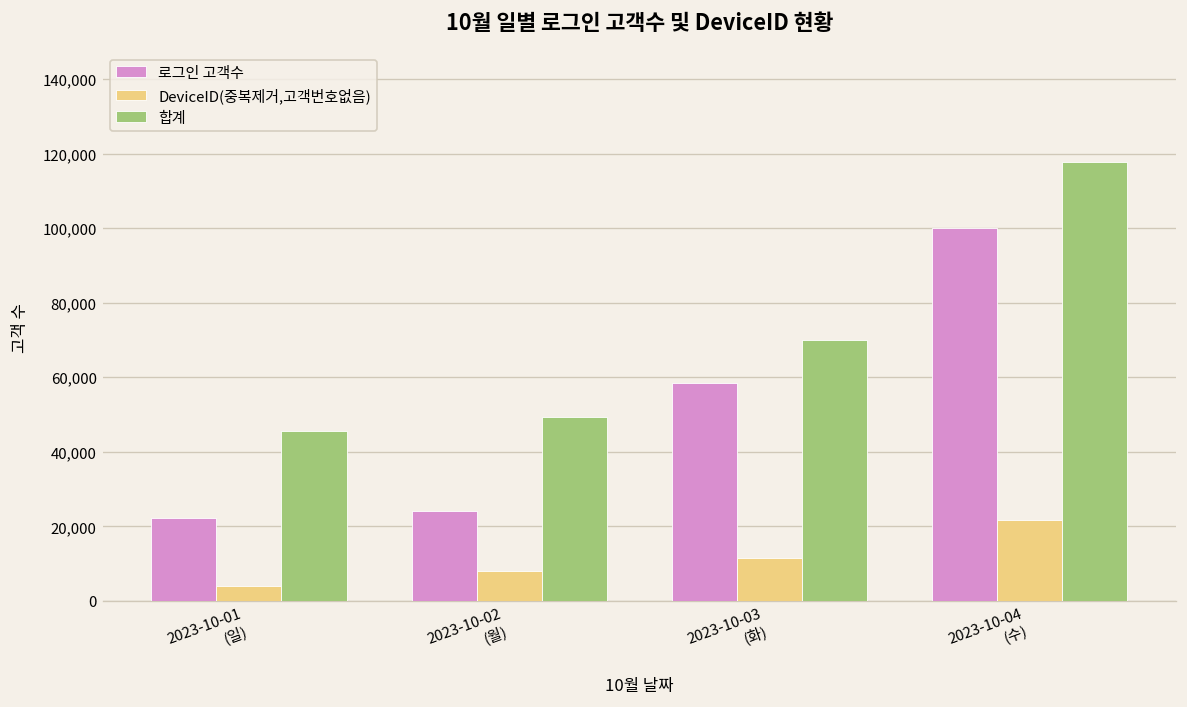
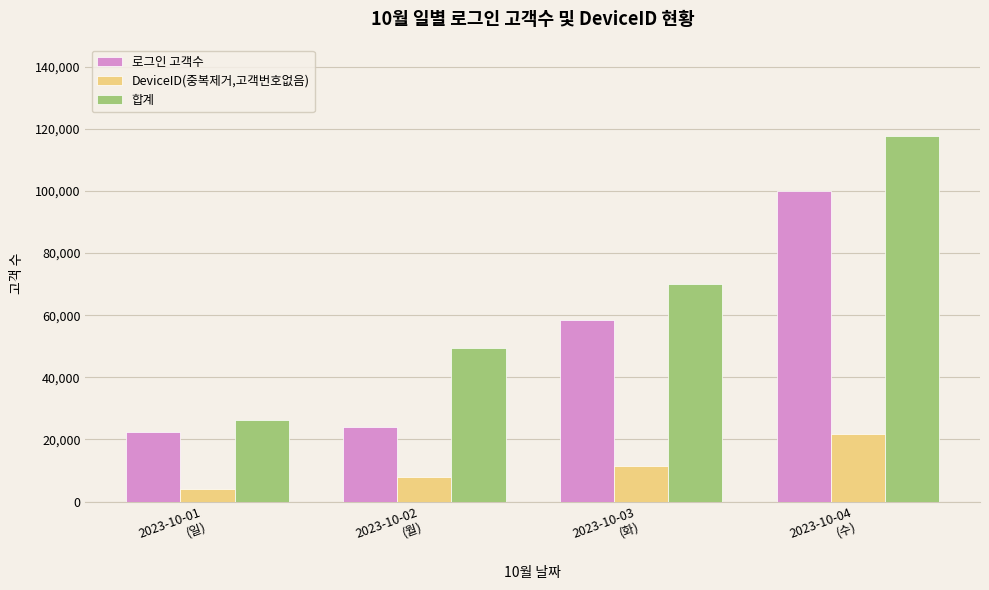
  {
    "로그인 고객수": {
      "2023-10-01 (일)": "22,000",
      "2023-10-02 (월)": "24,000",
      "2023-10-03 (화)": "58,000",
      "2023-10-04 (수)": "100,000"
    },
    "DeviceID(중복제거,고객번호없음)": {
      "2023-10-01 (일)": "4,000",
      "2023-10-02 (월)": "8,000",
      "2023-10-03 (화)": "12,000",
      "2023-10-04 (수)": "22,000"
    },
    "합계": {
-     "2023-10-01 (일)": "46,000",
+     "2023-10-01 (일)": "26,000",
      "2023-10-02 (월)": "49,000",
      "2023-10-03 (화)": "70,000",
      "2023-10-04 (수)": "118,000"
    }
  }
